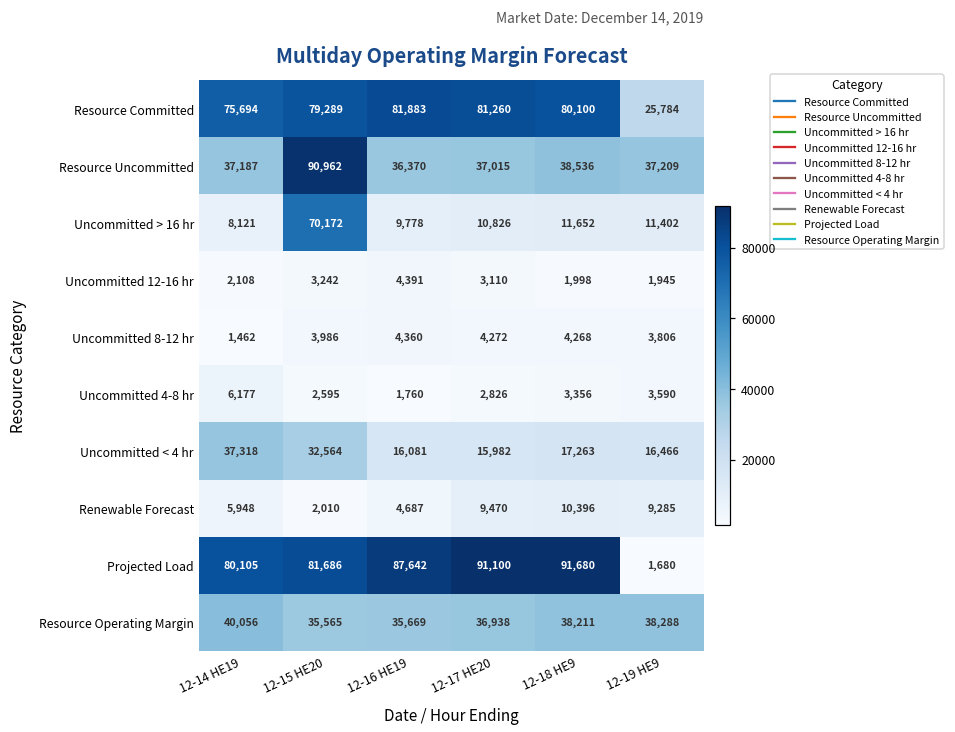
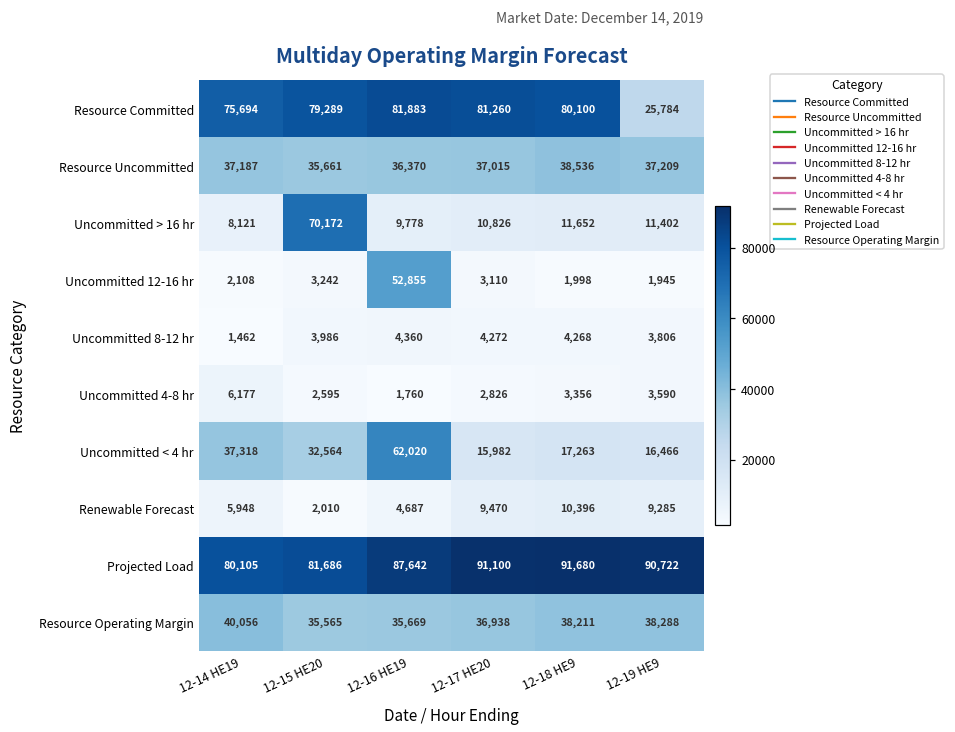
  {
    "Resource Committed": {
      "12-14 HE19": "75,694",
      "12-15 HE20": "79,289",
      "12-16 HE19": "81,883",
      "12-17 HE20": "81,260",
      "12-18 HE9": "80,100",
      "12-19 HE9": "25,784"
    },
    "Resource Uncommitted": {
      "12-14 HE19": "37,187",
-     "12-15 HE20": "90,962",
+     "12-15 HE20": "35,661",
      "12-16 HE19": "36,370",
      "12-17 HE20": "37,015",
      "12-18 HE9": "38,536",
      "12-19 HE9": "37,209"
    },
    "Uncommitted > 16 hr": {
      "12-14 HE19": "8,121",
      "12-15 HE20": "70,172",
      "12-16 HE19": "9,778",
      "12-17 HE20": "10,826",
      "12-18 HE9": "11,652",
      "12-19 HE9": "11,402"
    },
    "Uncommitted 12-16 hr": {
      "12-14 HE19": "2,108",
      "12-15 HE20": "3,242",
-     "12-16 HE19": "4,391",
+     "12-16 HE19": "52,855",
      "12-17 HE20": "3,110",
      "12-18 HE9": "1,998",
      "12-19 HE9": "1,945"
    },
    "Uncommitted 8-12 hr": {
      "12-14 HE19": "1,462",
      "12-15 HE20": "3,986",
      "12-16 HE19": "4,360",
      "12-17 HE20": "4,272",
      "12-18 HE9": "4,268",
      "12-19 HE9": "3,806"
    },
    "Uncommitted 4-8 hr": {
      "12-14 HE19": "6,177",
      "12-15 HE20": "2,595",
      "12-16 HE19": "1,760",
      "12-17 HE20": "2,826",
      "12-18 HE9": "3,356",
      "12-19 HE9": "3,590"
    },
    "Uncommitted < 4 hr": {
      "12-14 HE19": "37,318",
      "12-15 HE20": "32,564",
-     "12-16 HE19": "16,081",
+     "12-16 HE19": "62,020",
      "12-17 HE20": "15,982",
      "12-18 HE9": "17,263",
      "12-19 HE9": "16,466"
    },
    "Renewable Forecast": {
      "12-14 HE19": "5,948",
      "12-15 HE20": "2,010",
      "12-16 HE19": "4,687",
      "12-17 HE20": "9,470",
      "12-18 HE9": "10,396",
      "12-19 HE9": "9,285"
    },
    "Projected Load": {
      "12-14 HE19": "80,105",
      "12-15 HE20": "81,686",
      "12-16 HE19": "87,642",
      "12-17 HE20": "91,100",
      "12-18 HE9": "91,680",
-     "12-19 HE9": "1,680"
+     "12-19 HE9": "90,722"
    },
    "Resource Operating Margin": {
      "12-14 HE19": "40,056",
      "12-15 HE20": "35,565",
      "12-16 HE19": "35,669",
      "12-17 HE20": "36,938",
      "12-18 HE9": "38,211",
      "12-19 HE9": "38,288"
    }
  }
